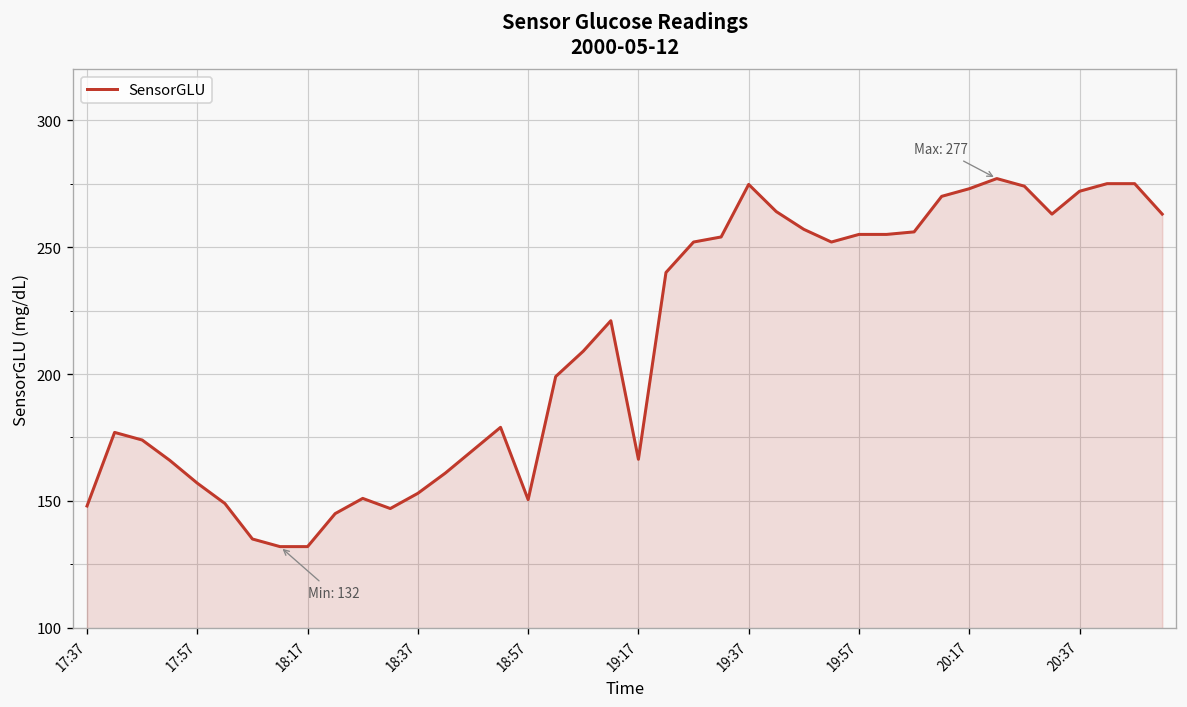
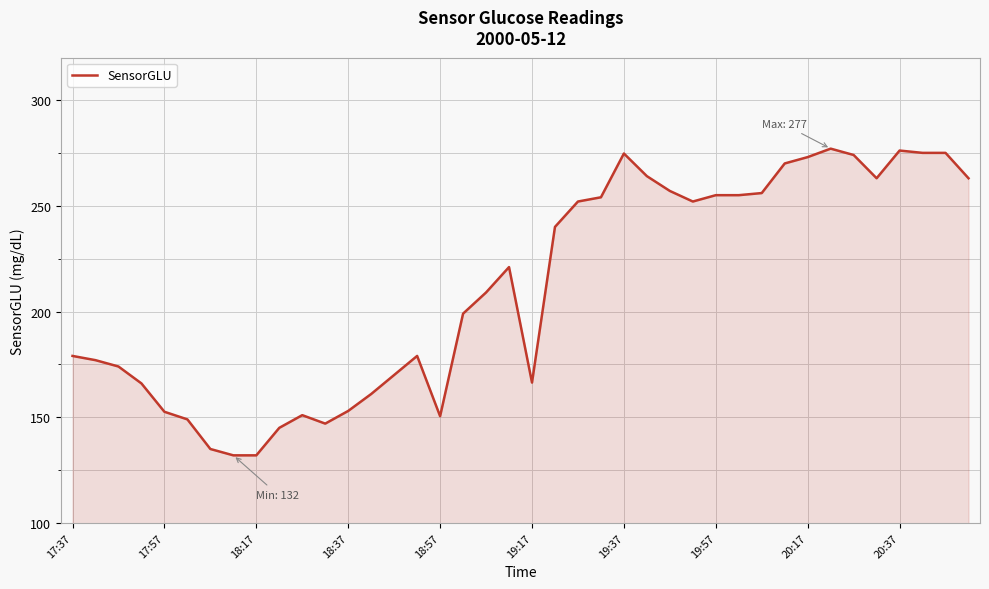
  {
-   "17:37": 148,
-   "17:57": 157,
+   "17:37": 179,
+   "17:57": 153,
    "18:37": 153,
    "18:57": 151,
    "19:17": 166,
    "19:37": 275,
    "19:57": 255,
    "20:17": 273,
-   "20:37": 272
+   "20:37": 276
  }
